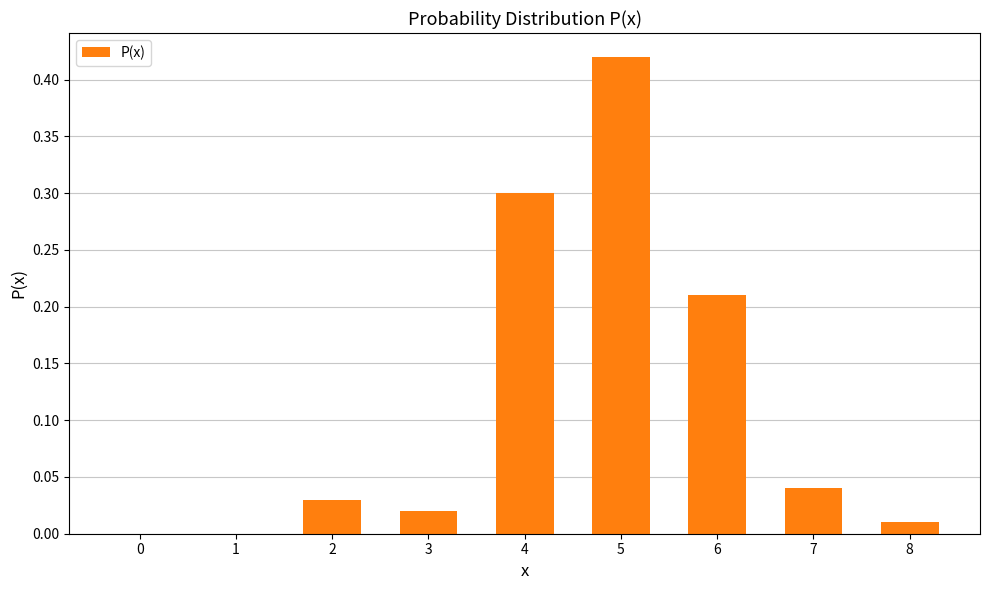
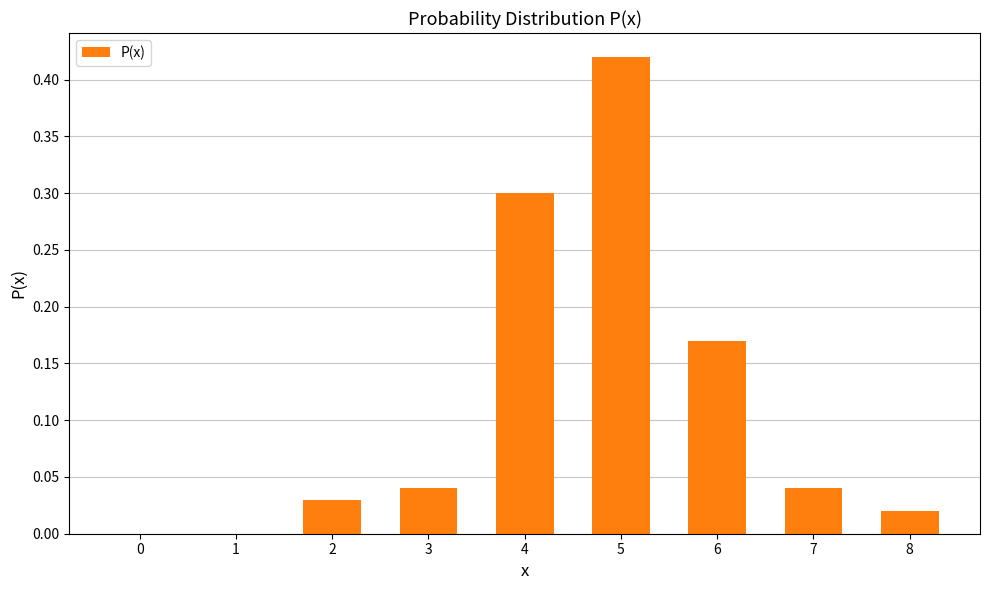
  {
    "0": 0.00,
    "1": 0.00,
    "2": 0.03,
-   "3": 0.02,
+   "3": 0.04,
    "4": 0.30,
    "5": 0.42,
-   "6": 0.21,
+   "6": 0.17,
    "7": 0.04,
-   "8": 0.01
+   "8": 0.02
  }
